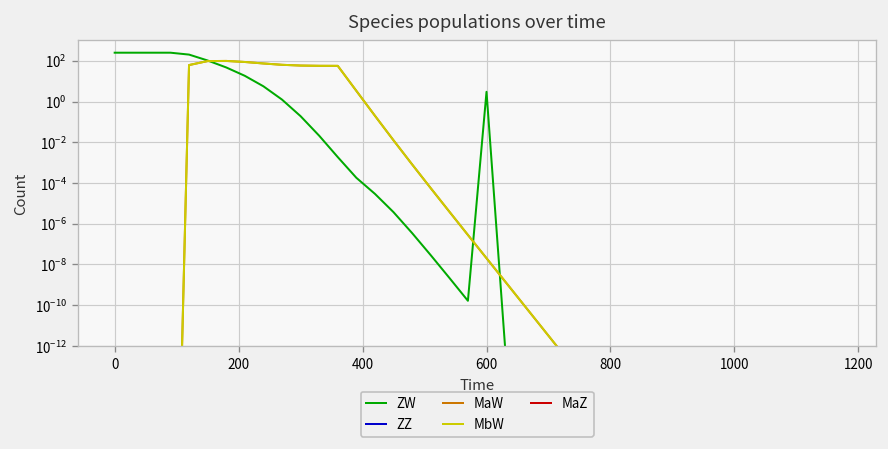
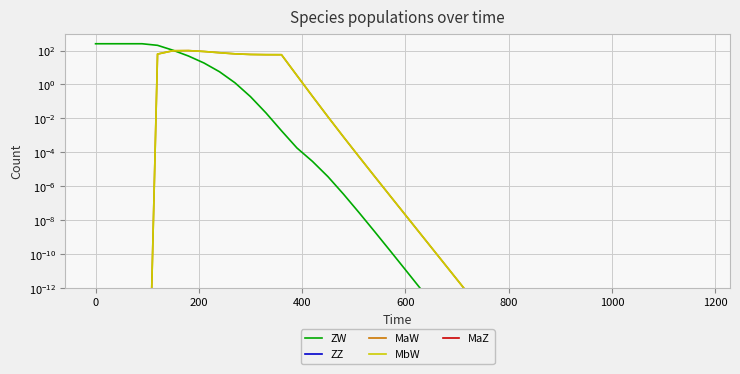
  {
    "ZW": {
      "0": 300,
-     "600": 3
+     "600": 0
    },
    "MbW": {
      "600": 0.00000002
    }
  }
